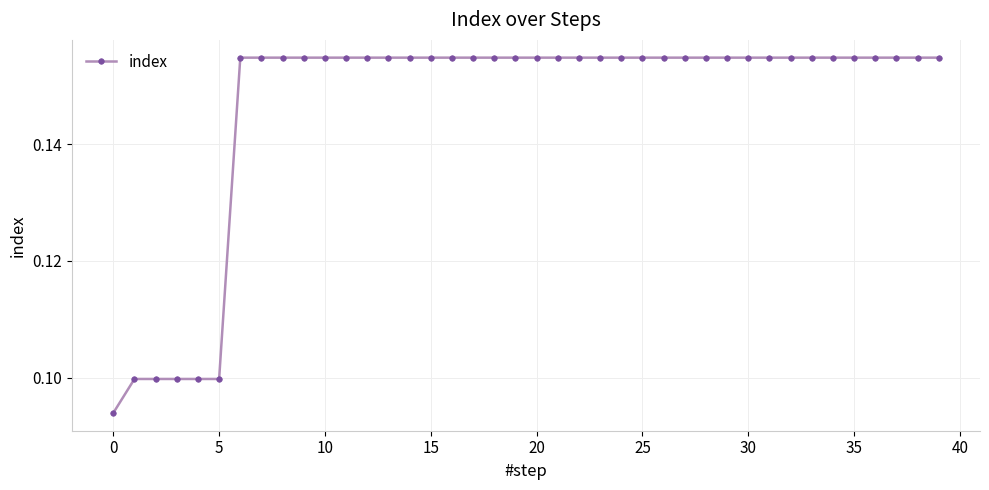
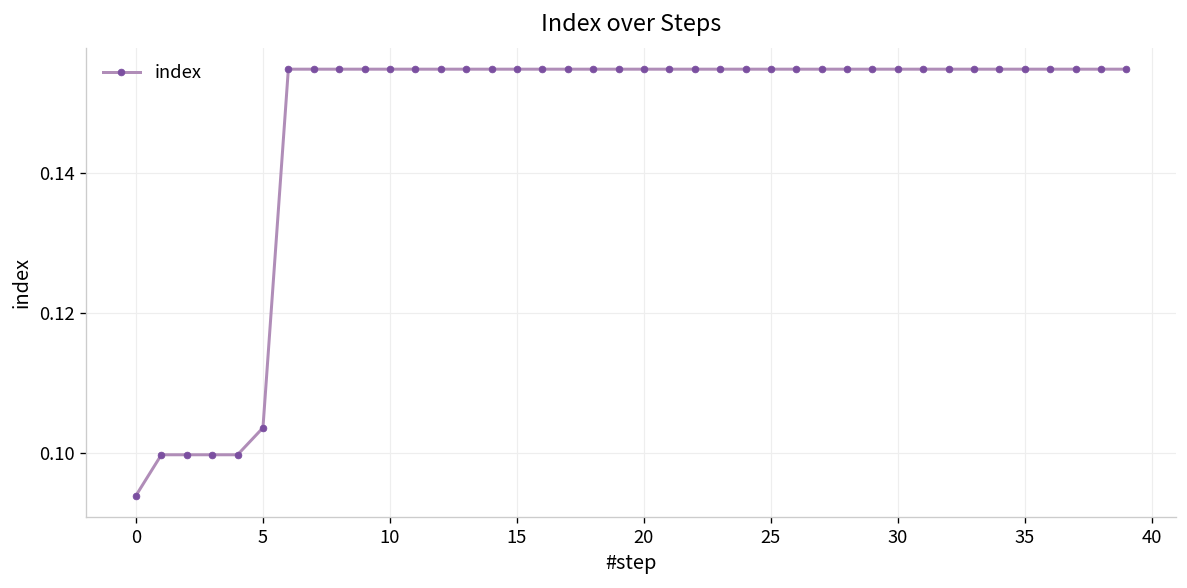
  {
    "0": 0.094,
-   "5": 0.100,
+   "5": 0.104,
    "10": 0.155,
    "15": 0.155,
    "20": 0.155,
    "25": 0.155,
    "30": 0.155,
    "35": 0.155
  }
